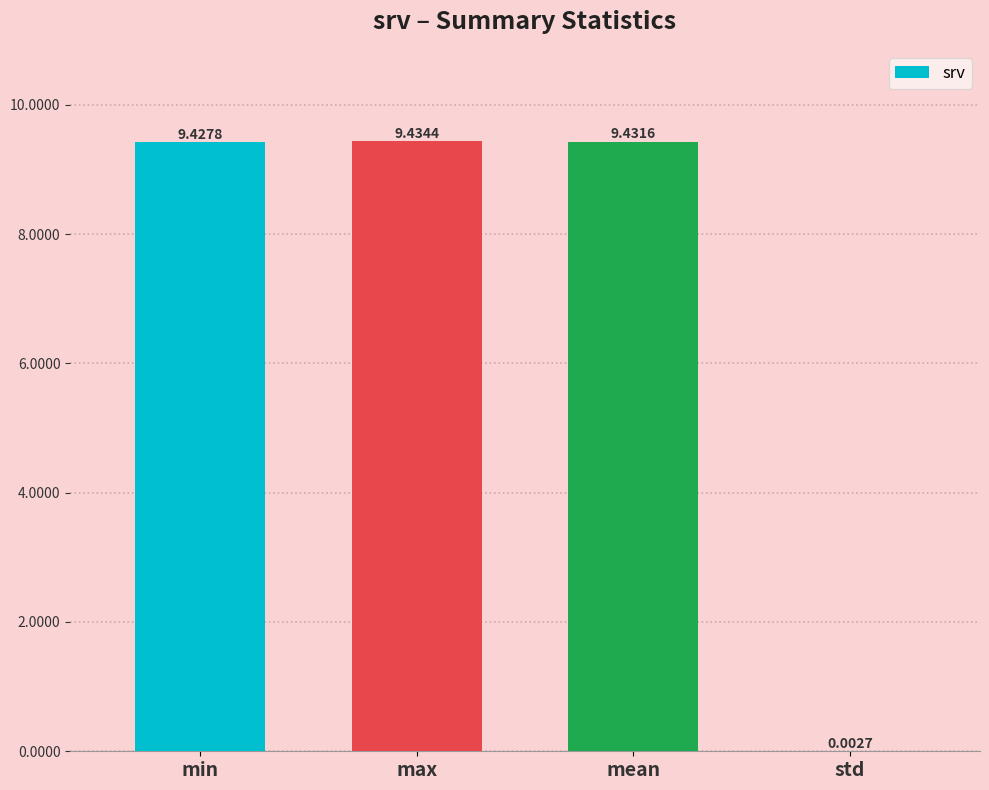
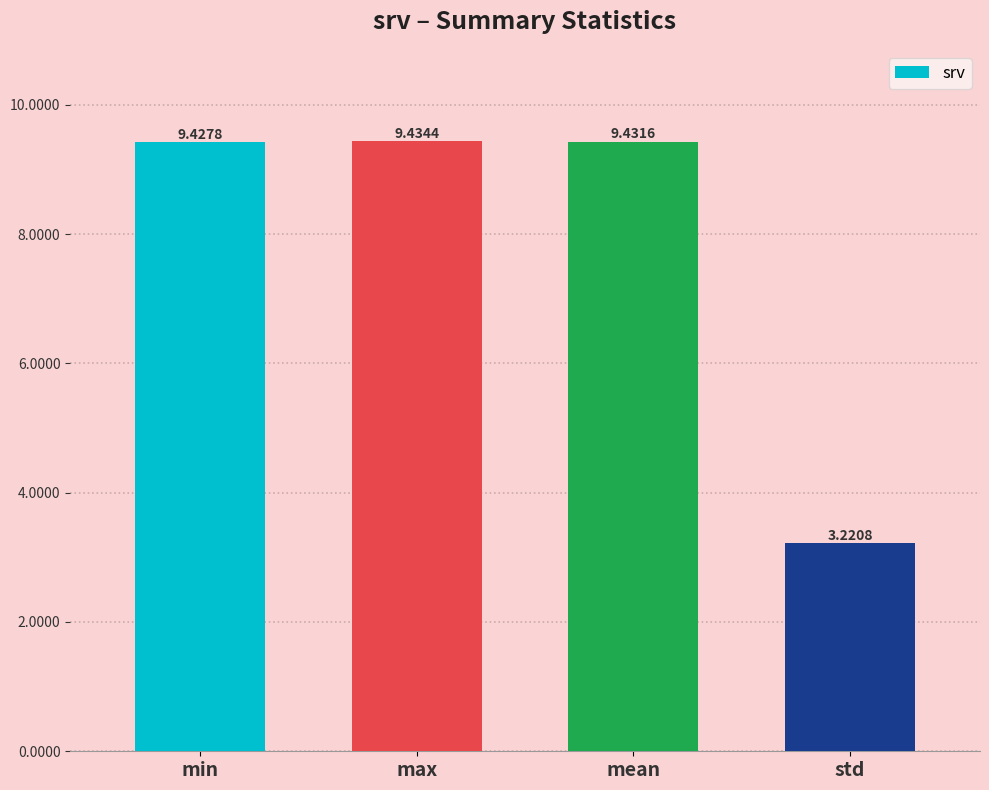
  {
    "min": 9.4278,
    "max": 9.4344,
    "mean": 9.4316,
-   "std": 0.0027
+   "std": 3.2208
  }
